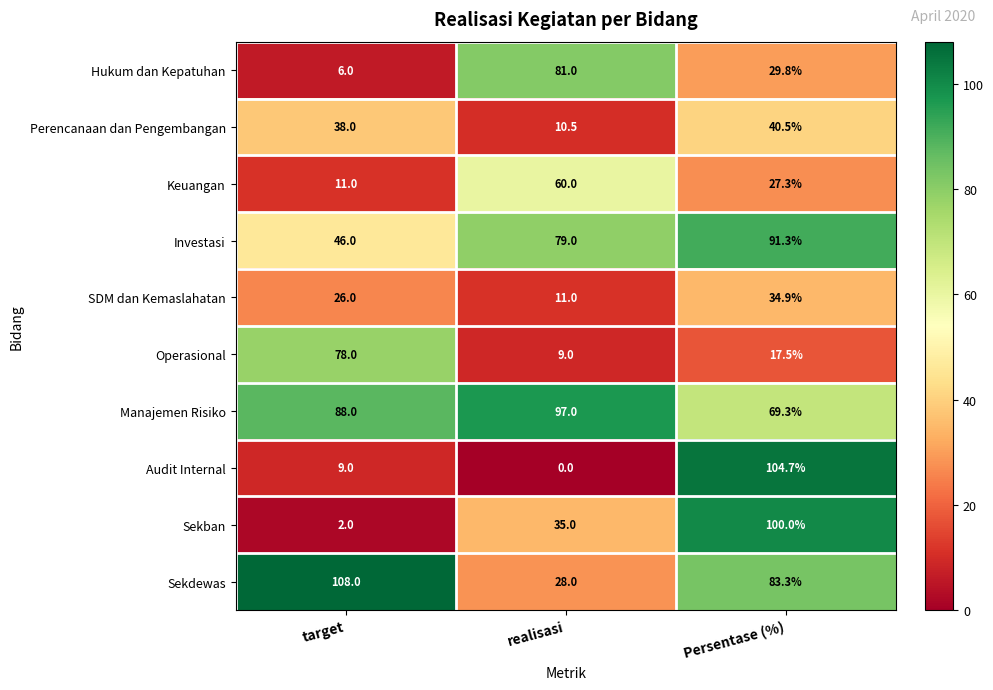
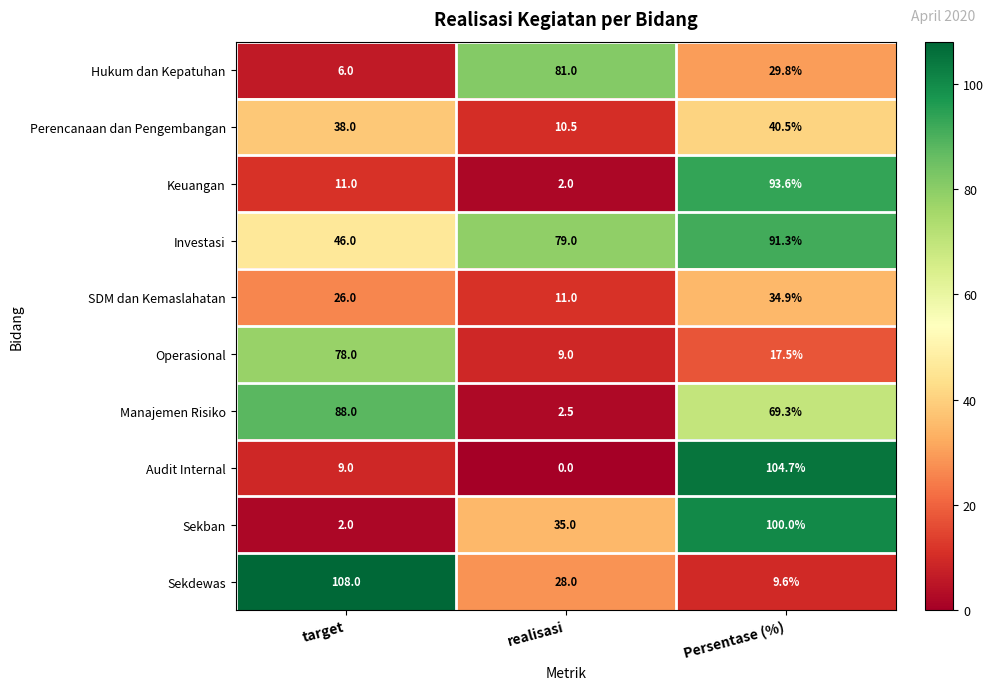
  {
    "Hukum dan Kepatuhan": {
      "target": "6.0",
      "realisasi": "81.0",
      "Persentase (%)": "29.8%"
    },
    "Perencanaan dan Pengembangan": {
      "target": "38.0",
      "realisasi": "10.5",
      "Persentase (%)": "40.5%"
    },
    "Keuangan": {
      "target": "11.0",
-     "realisasi": "60.0",
-     "Persentase (%)": "27.3%"
+     "realisasi": "2.0",
+     "Persentase (%)": "93.6%"
    },
    "Investasi": {
      "target": "46.0",
      "realisasi": "79.0",
      "Persentase (%)": "91.3%"
    },
    "SDM dan Kemaslahatan": {
      "target": "26.0",
      "realisasi": "11.0",
      "Persentase (%)": "34.9%"
    },
    "Operasional": {
      "target": "78.0",
      "realisasi": "9.0",
      "Persentase (%)": "17.5%"
    },
    "Manajemen Risiko": {
      "target": "88.0",
-     "realisasi": "97.0",
+     "realisasi": "2.5",
      "Persentase (%)": "69.3%"
    },
    "Audit Internal": {
      "target": "9.0",
      "realisasi": "0.0",
      "Persentase (%)": "104.7%"
    },
    "Sekban": {
      "target": "2.0",
      "realisasi": "35.0",
      "Persentase (%)": "100.0%"
    },
    "Sekdewas": {
      "target": "108.0",
      "realisasi": "28.0",
-     "Persentase (%)": "83.3%"
+     "Persentase (%)": "9.6%"
    }
  }
